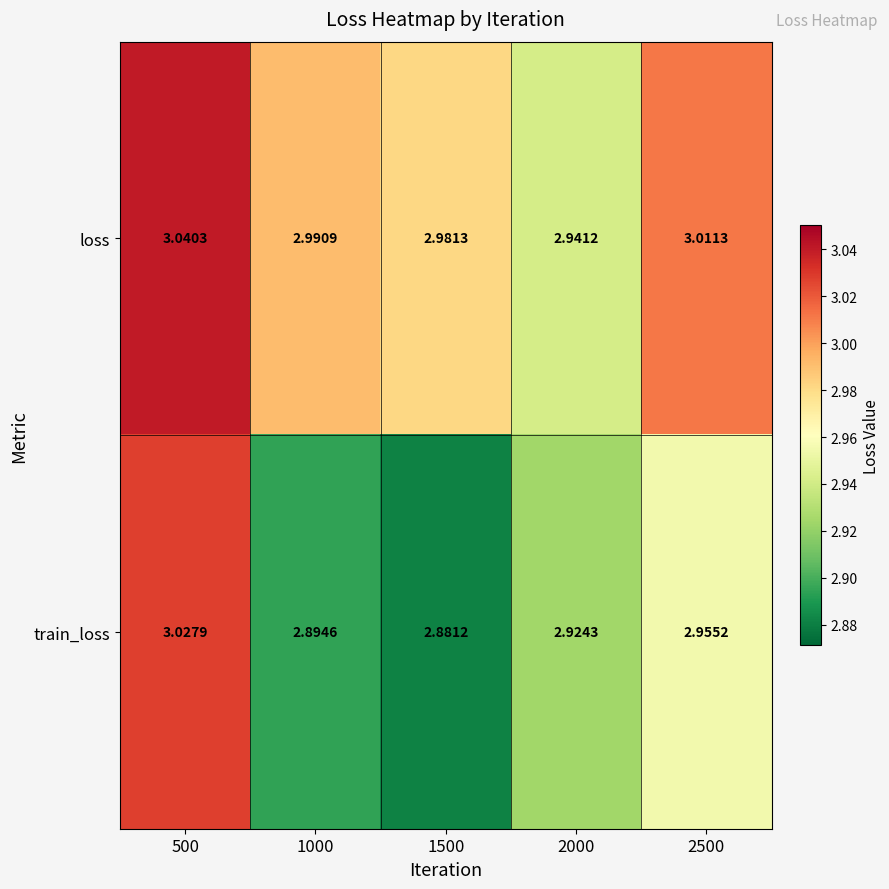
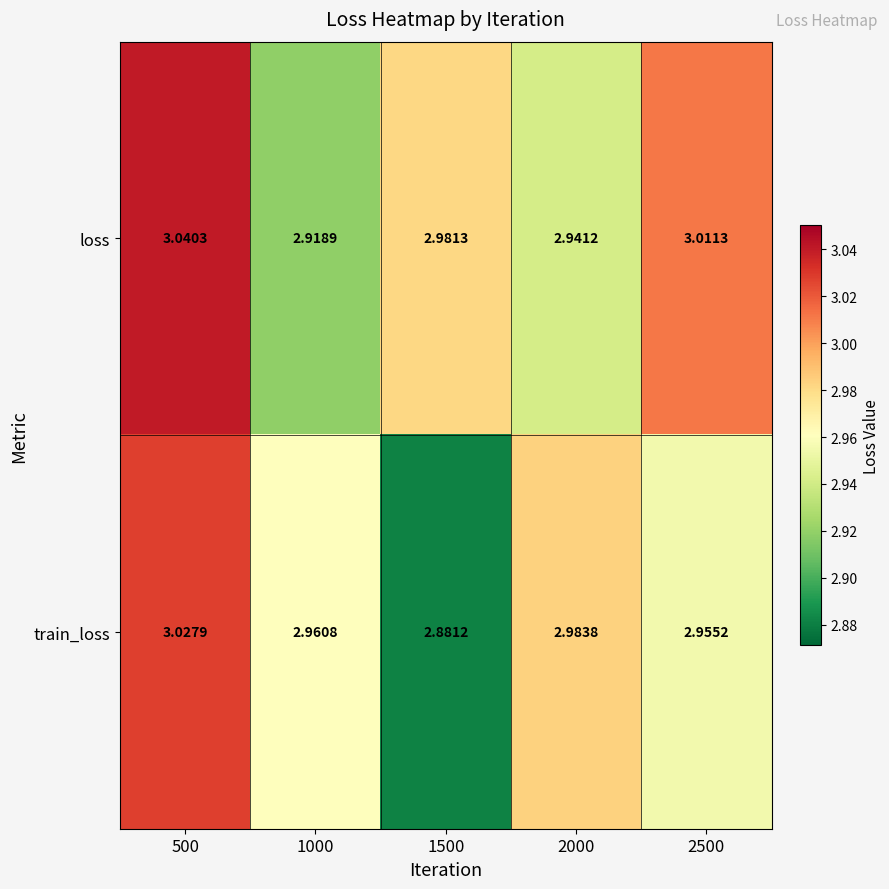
  {
    "loss": {
      "500": 3.0403,
-     "1000": 2.9909,
+     "1000": 2.9189,
      "1500": 2.9813,
      "2000": 2.9412,
      "2500": 3.0113
    },
    "train_loss": {
      "500": 3.0279,
-     "1000": 2.8946,
+     "1000": 2.9608,
      "1500": 2.8812,
-     "2000": 2.9243,
+     "2000": 2.9838,
      "2500": 2.9552
    }
  }
